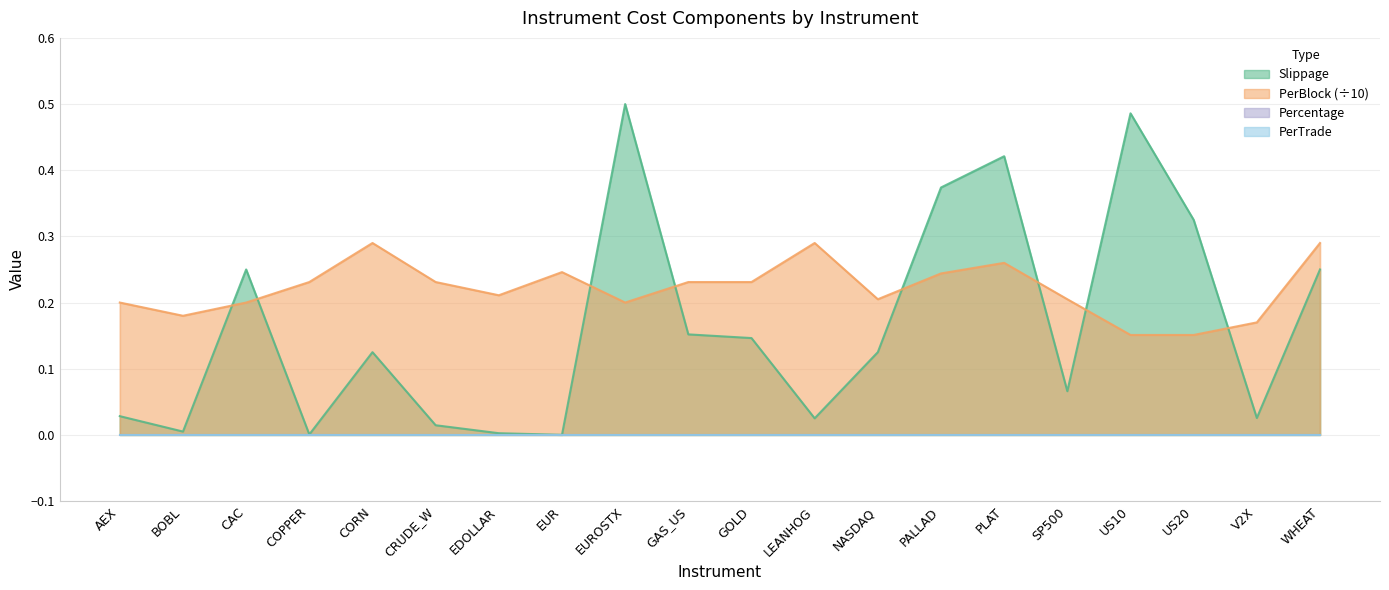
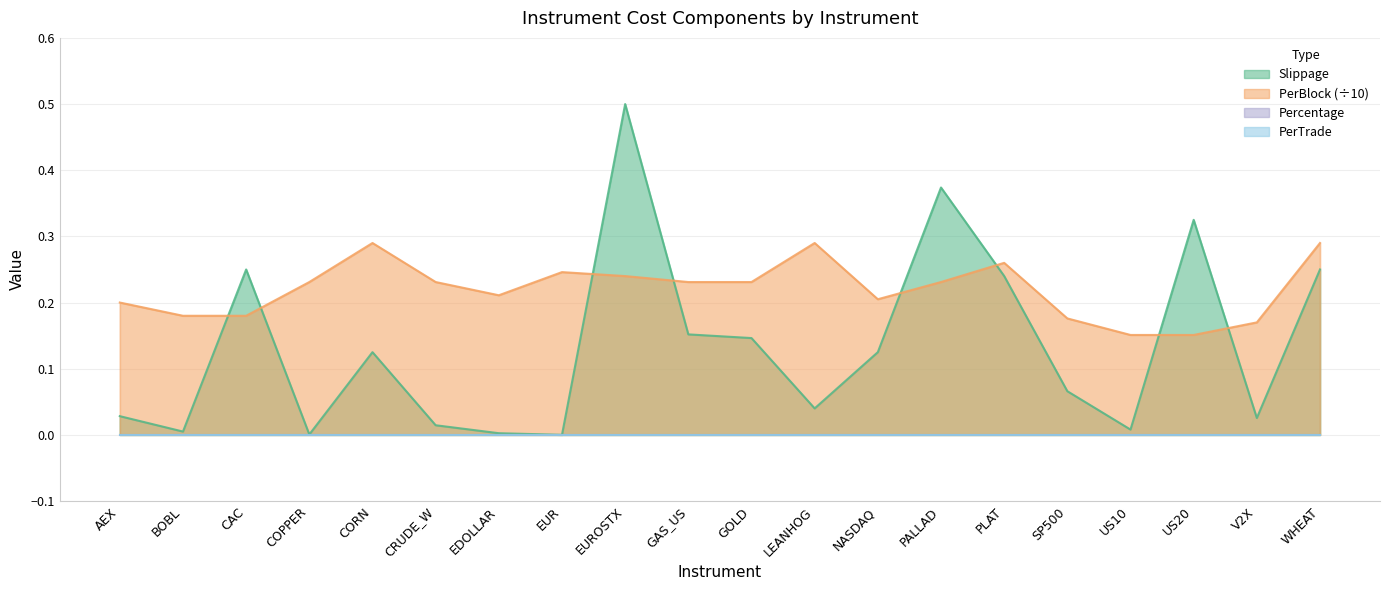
  {
    "Slippage": {
      "AEX": 0.03,
      "BOBL": 0.01,
      "CAC": 0.25,
      "CORN": 0.13,
      "CRUDE_W": 0.01,
      "EUROSTX": 0.50,
      "GAS_US": 0.15,
      "GOLD": 0.15,
-     "LEANHOG": 0.03,
+     "LEANHOG": 0.04,
      "NASDAQ": 0.13,
      "PALLAD": 0.37,
-     "PLAT": 0.42,
+     "PLAT": 0.24,
      "SP500": 0.07,
-     "US10": 0.49,
+     "US10": 0.01,
      "US20": 0.33,
      "V2X": 0.03,
      "WHEAT": 0.25
    },
    "PerBlock (÷10)": {
      "AEX": 0.20,
      "BOBL": 0.18,
-     "CAC": 0.20,
+     "CAC": 0.18,
      "COPPER": 0.23,
      "CORN": 0.29,
      "CRUDE_W": 0.23,
      "EDOLLAR": 0.21,
      "EUR": 0.25,
-     "EUROSTX": 0.20,
+     "EUROSTX": 0.24,
      "GAS_US": 0.23,
      "GOLD": 0.23,
      "LEANHOG": 0.29,
      "NASDAQ": 0.21,
-     "PALLAD": 0.24,
+     "PALLAD": 0.23,
      "PLAT": 0.26,
-     "SP500": 0.21,
+     "SP500": 0.18,
      "US10": 0.15,
      "US20": 0.15,
      "V2X": 0.17,
      "WHEAT": 0.29
    },
    "PerTrade": {
      "AEX": 0.00,
      "BOBL": 0.00,
      "CAC": 0.00,
      "CORN": 0.00,
      "CRUDE_W": 0.00,
      "EUROSTX": 0.00,
      "GAS_US": 0.00,
      "GOLD": 0.00,
      "LEANHOG": 0.00,
      "NASDAQ": 0.00,
      "PALLAD": 0.00,
      "PLAT": 0.00,
      "SP500": 0.00,
      "US10": 0.00,
      "US20": 0.00,
      "V2X": 0.00,
      "WHEAT": 0.00
    }
  }
